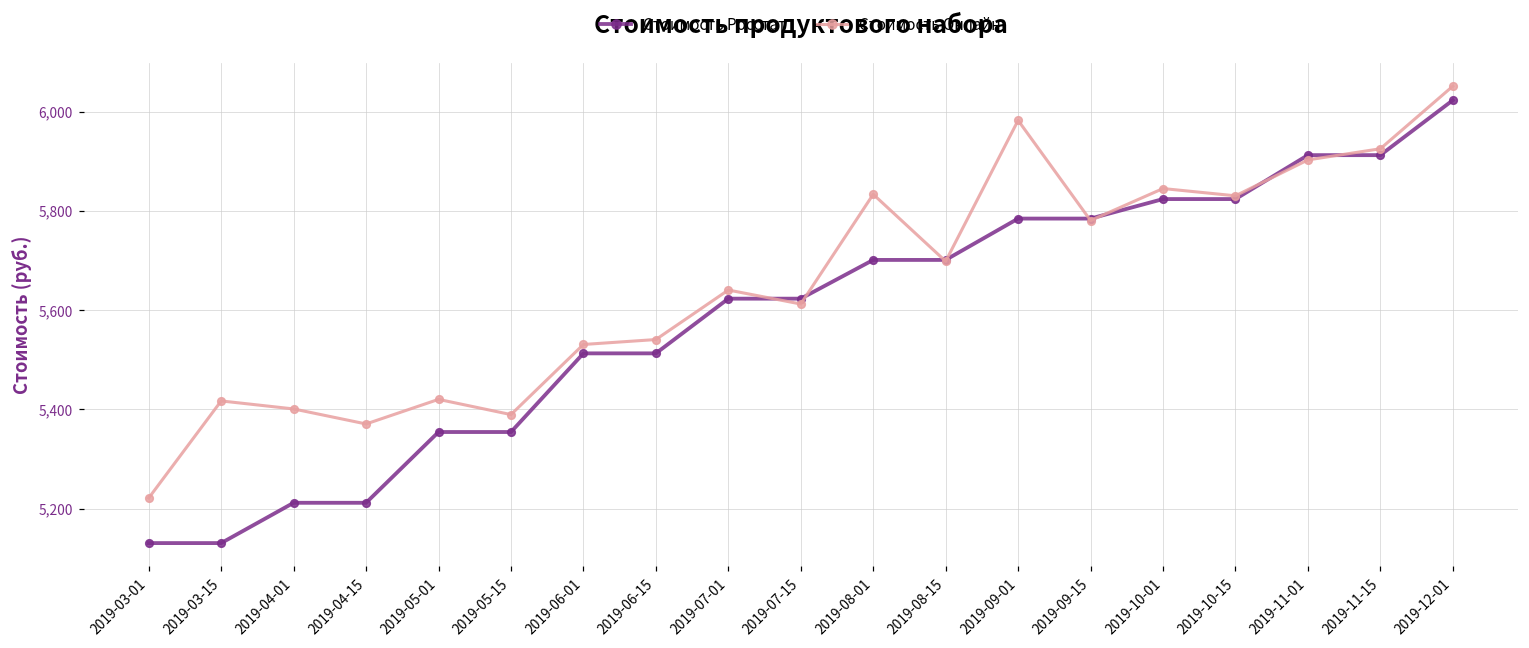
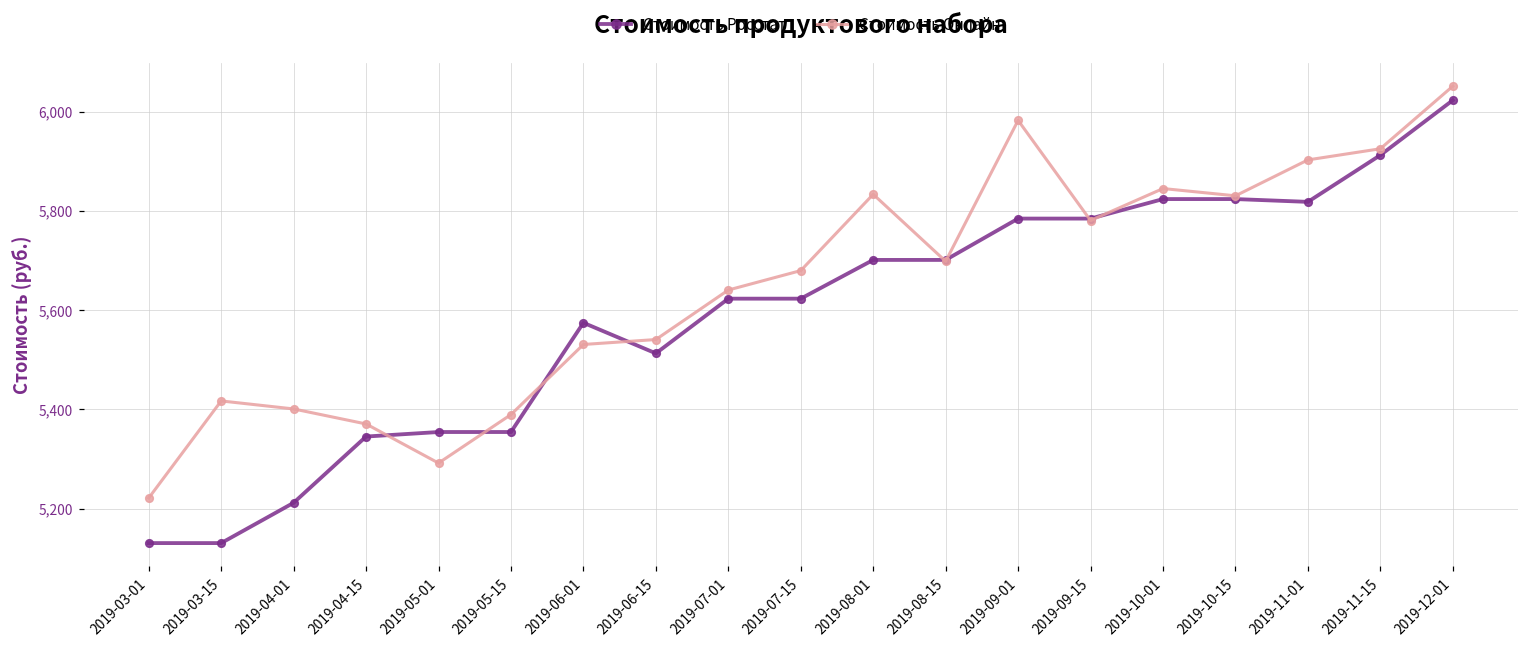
  {
    "Стоимость Росстат": {
      "2019-03-01": "5,130",
      "2019-03-15": "5,130",
      "2019-04-01": "5,210",
-     "2019-04-15": "5,210",
+     "2019-04-15": "5,350",
      "2019-05-01": "5,350",
      "2019-05-15": "5,350",
-     "2019-06-01": "5,510",
+     "2019-06-01": "5,570",
      "2019-06-15": "5,510",
      "2019-07-01": "5,620",
      "2019-07-15": "5,620",
      "2019-08-01": "5,700",
      "2019-09-01": "5,780",
      "2019-10-01": "5,820",
      "2019-10-15": "5,820",
-     "2019-11-01": "5,910",
+     "2019-11-01": "5,820",
      "2019-11-15": "5,910",
      "2019-12-01": "6,020"
    },
    "Стоимость Онлайн": {
      "2019-03-01": "5,220",
      "2019-03-15": "5,420",
      "2019-04-01": "5,400",
      "2019-04-15": "5,370",
-     "2019-05-01": "5,420",
+     "2019-05-01": "5,290",
      "2019-05-15": "5,390",
      "2019-06-01": "5,530",
      "2019-06-15": "5,540",
      "2019-07-01": "5,640",
-     "2019-07-15": "5,610",
+     "2019-07-15": "5,680",
      "2019-08-01": "5,830",
      "2019-09-01": "5,980",
      "2019-10-01": "5,850",
      "2019-10-15": "5,830",
      "2019-11-01": "5,900",
      "2019-11-15": "5,930",
      "2019-12-01": "6,050"
    }
  }
